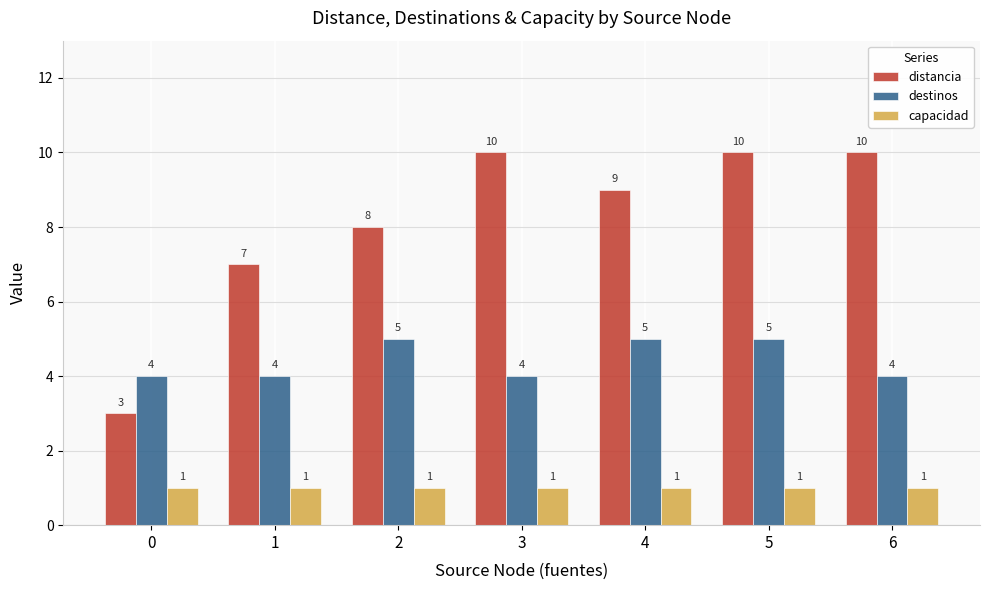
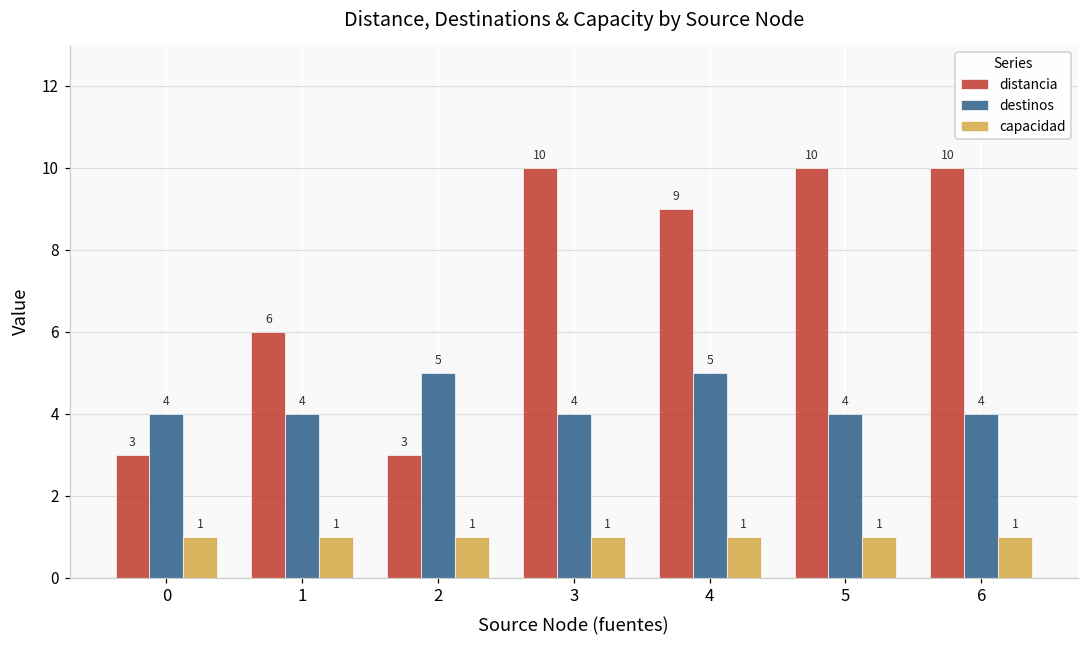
  {
    "distancia": {
      "0": 3,
-     "1": 7,
-     "2": 8,
+     "1": 6,
+     "2": 3,
      "3": 10,
      "4": 9,
      "5": 10,
      "6": 10
    },
    "destinos": {
      "0": 4,
      "1": 4,
      "2": 5,
      "3": 4,
      "4": 5,
-     "5": 5,
+     "5": 4,
      "6": 4
    },
    "capacidad": {
      "0": 1,
      "1": 1,
      "2": 1,
      "3": 1,
      "4": 1,
      "5": 1,
      "6": 1
    }
  }
